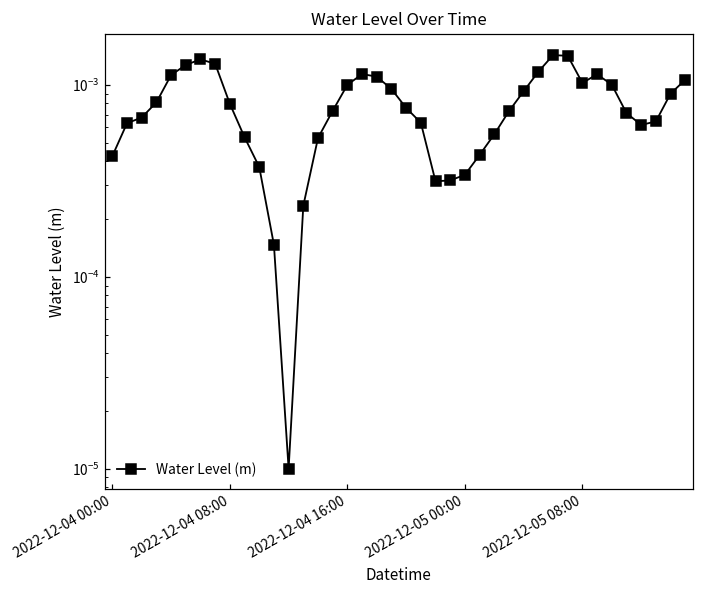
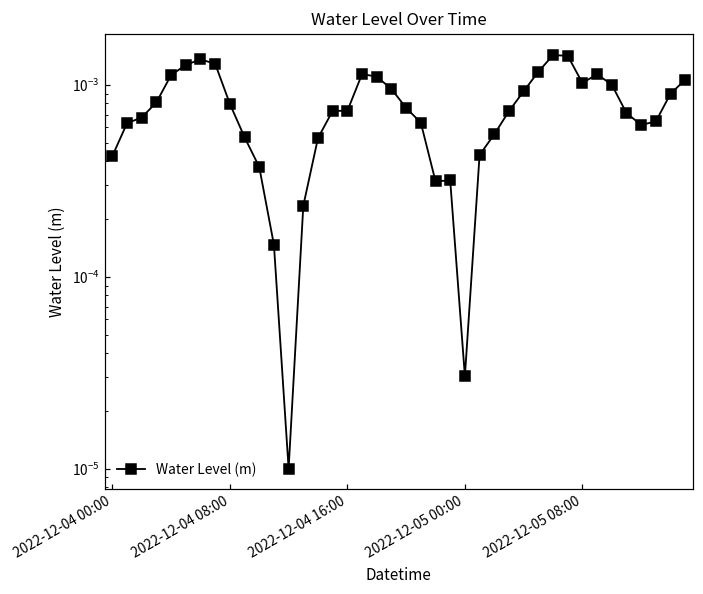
  {
    "2022-12-04 00:00": 0.00043,
    "2022-12-04 08:00": 0.0008,
-   "2022-12-04 16:00": 0.0010,
-   "2022-12-05 00:00": 0.00034,
+   "2022-12-04 16:00": 0.00073,
+   "2022-12-05 00:00": 0.000030,
    "2022-12-05 08:00": 0.0010
  }
